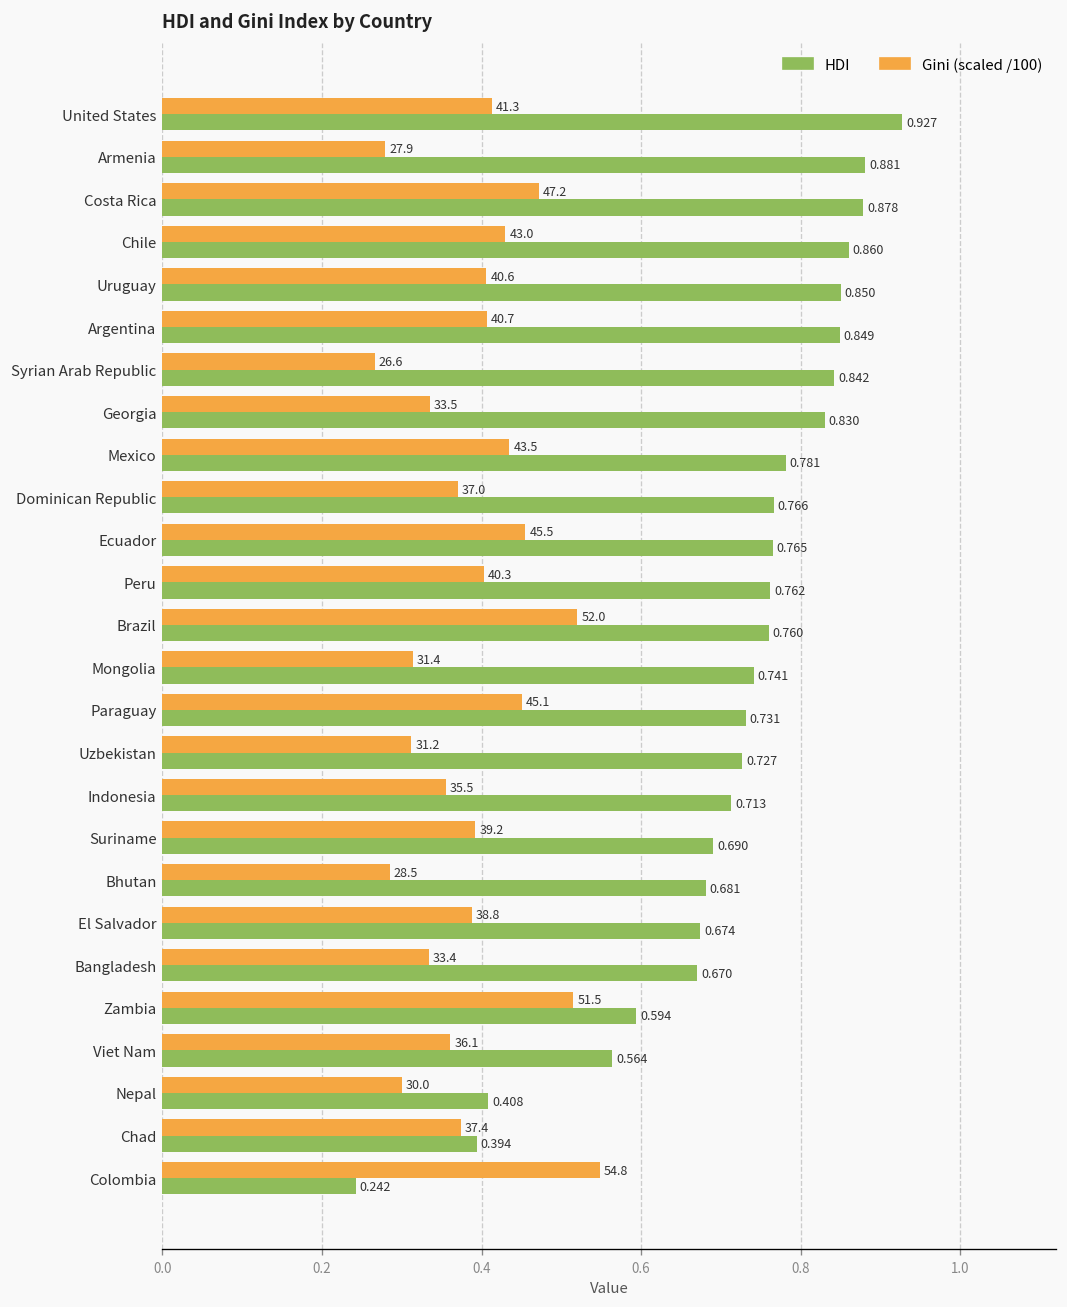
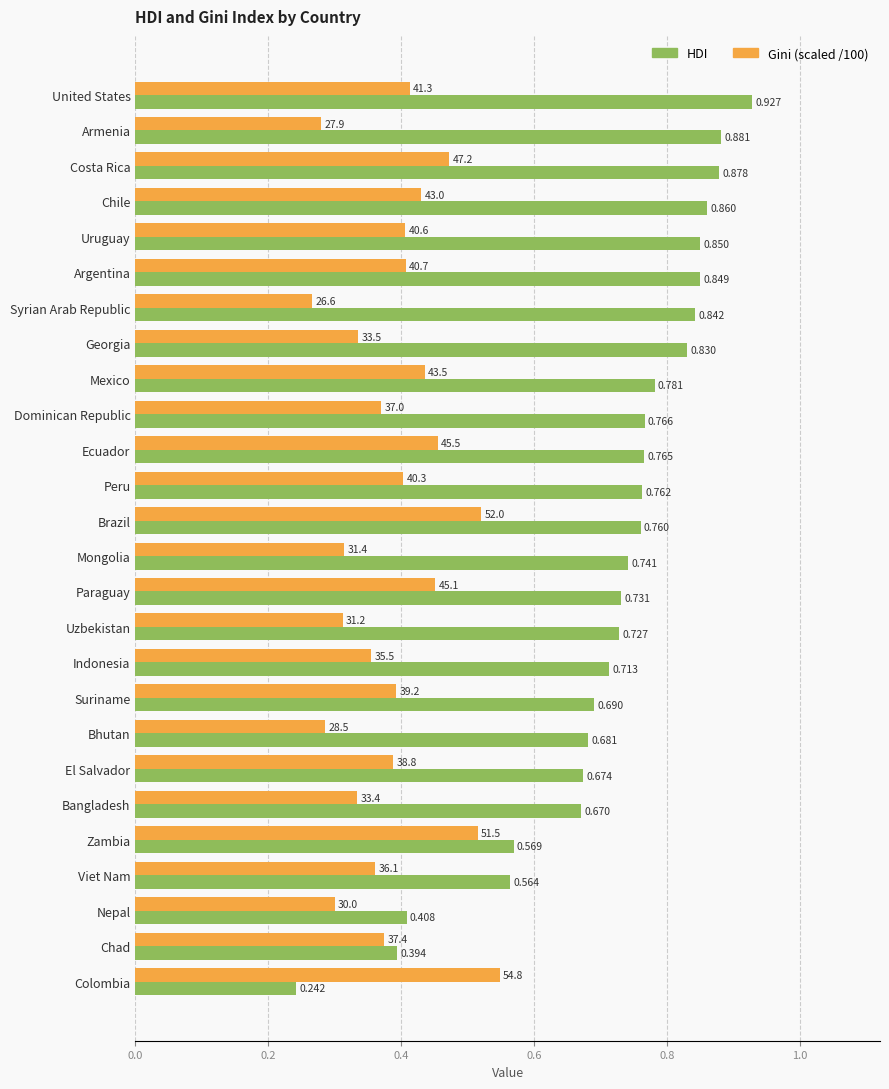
  {
    "HDI": {
      "United States": 0.927,
      "Armenia": 0.881,
      "Costa Rica": 0.878,
      "Chile": 0.860,
      "Uruguay": 0.850,
      "Argentina": 0.849,
      "Syrian Arab Republic": 0.842,
      "Georgia": 0.830,
      "Mexico": 0.781,
      "Dominican Republic": 0.766,
      "Ecuador": 0.765,
      "Peru": 0.762,
      "Brazil": 0.760,
      "Mongolia": 0.741,
      "Paraguay": 0.731,
      "Uzbekistan": 0.727,
      "Indonesia": 0.713,
      "Suriname": 0.690,
      "Bhutan": 0.681,
      "El Salvador": 0.674,
      "Bangladesh": 0.670,
-     "Zambia": 0.594,
+     "Zambia": 0.569,
      "Viet Nam": 0.564,
      "Nepal": 0.408,
      "Chad": 0.394,
      "Colombia": 0.242
    }
  }
